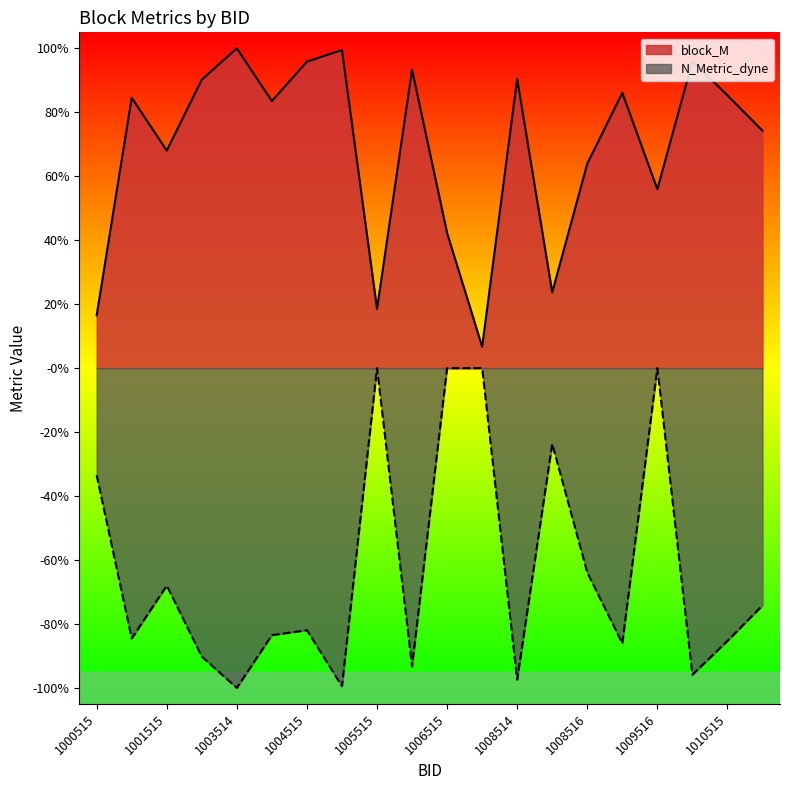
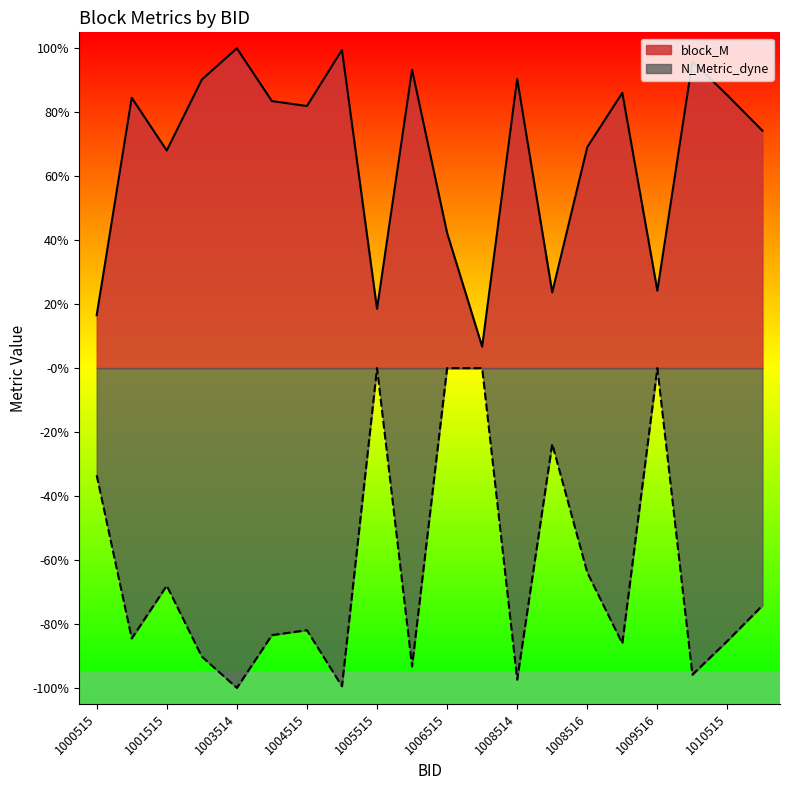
  {
    "block_M": {
      "1000515": "17%",
      "1001515": "68%",
      "1003514": "100%",
-     "1004515": "96%",
+     "1004515": "82%",
      "1005515": "19%",
      "1006515": "42%",
      "1008514": "90%",
-     "1008516": "64%",
-     "1009516": "56%",
+     "1008516": "69%",
+     "1009516": "24%",
      "1010515": "85%"
    }
  }
